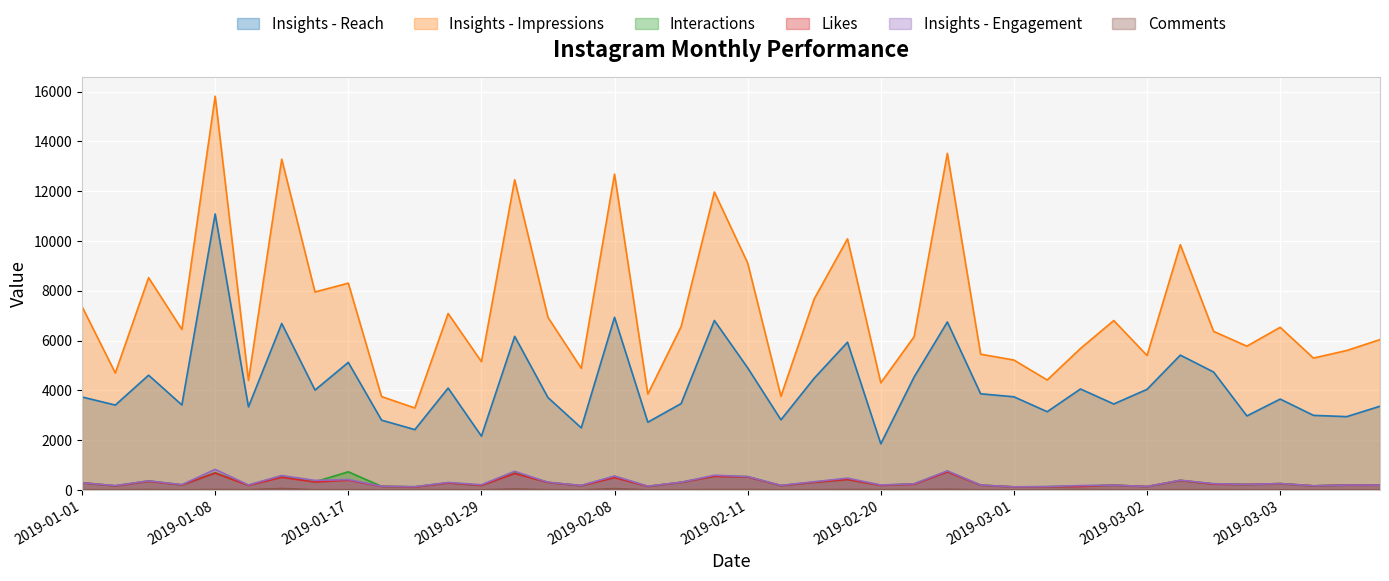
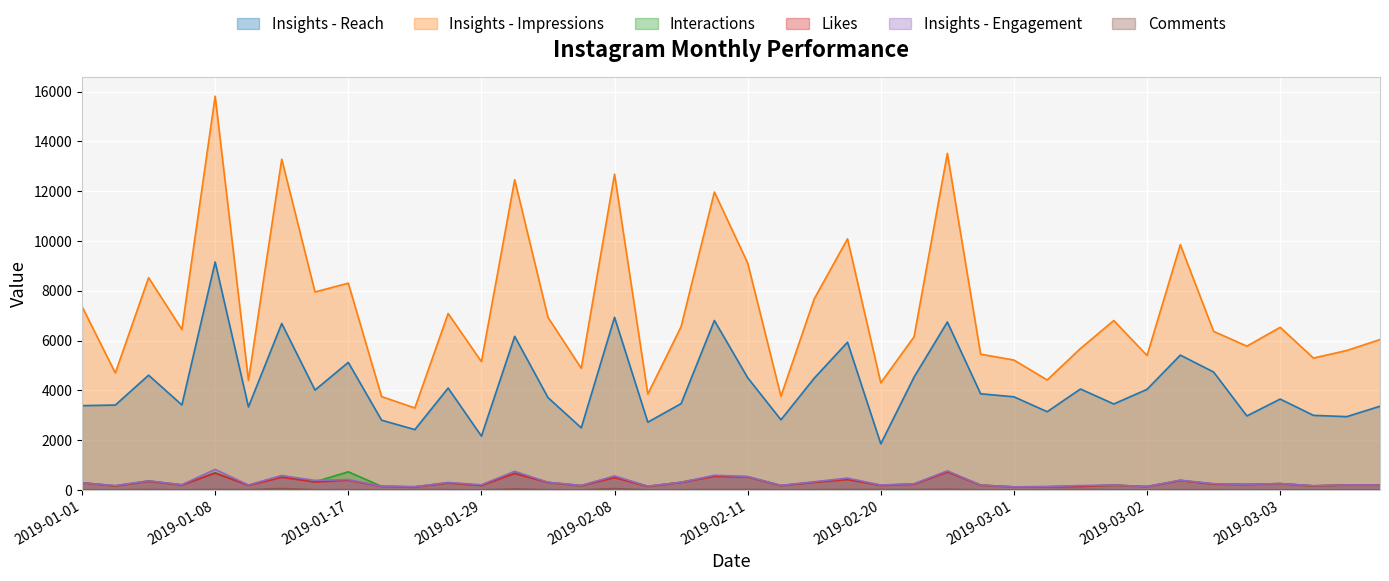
  {
    "Insights - Reach": {
-     "2019-01-01": 3700,
-     "2019-01-08": 11100,
+     "2019-01-01": 3400,
+     "2019-01-08": 9200,
      "2019-01-17": 5100,
      "2019-01-29": 2200,
-     "2019-02-11": 4900,
+     "2019-02-11": 4500,
      "2019-02-20": 1800
    },
    "Interactions": {
      "2019-01-17": 700
    }
  }
